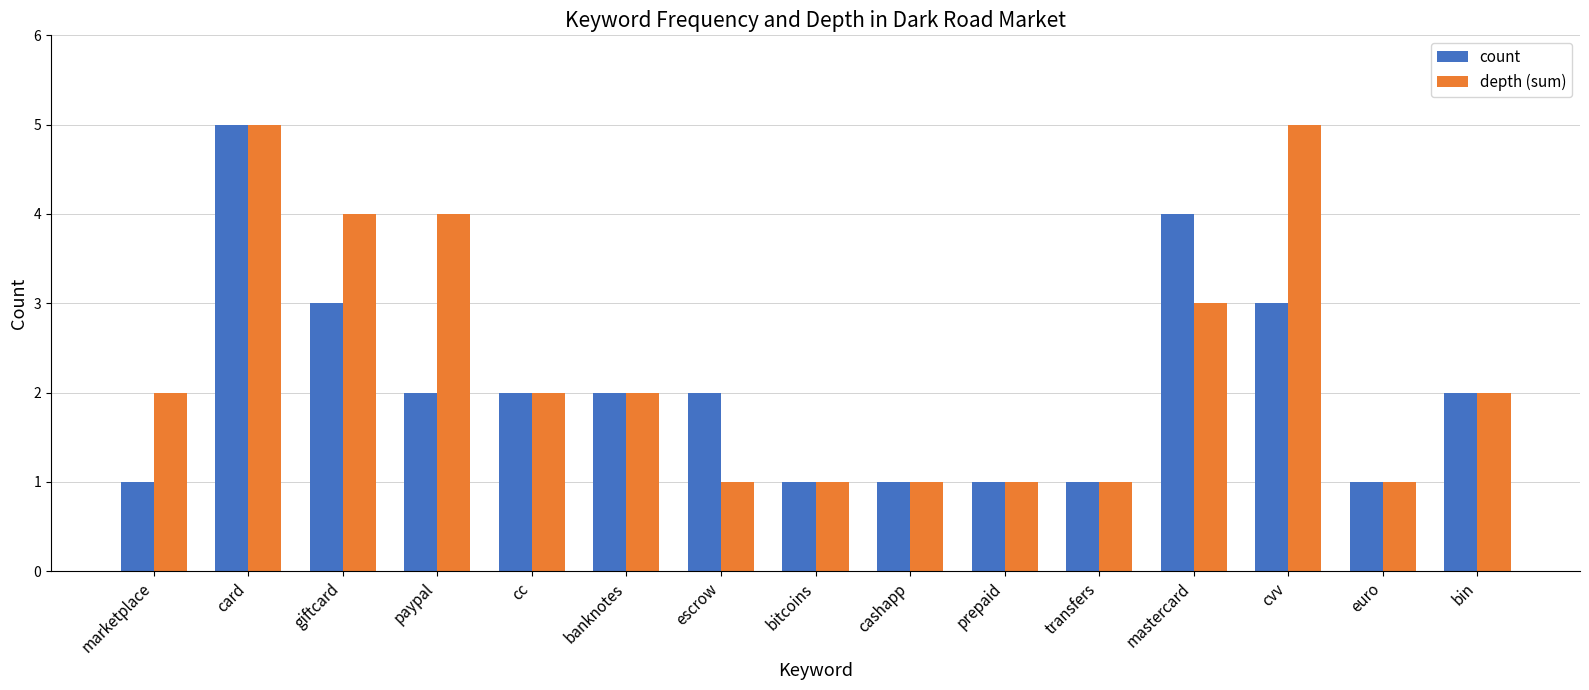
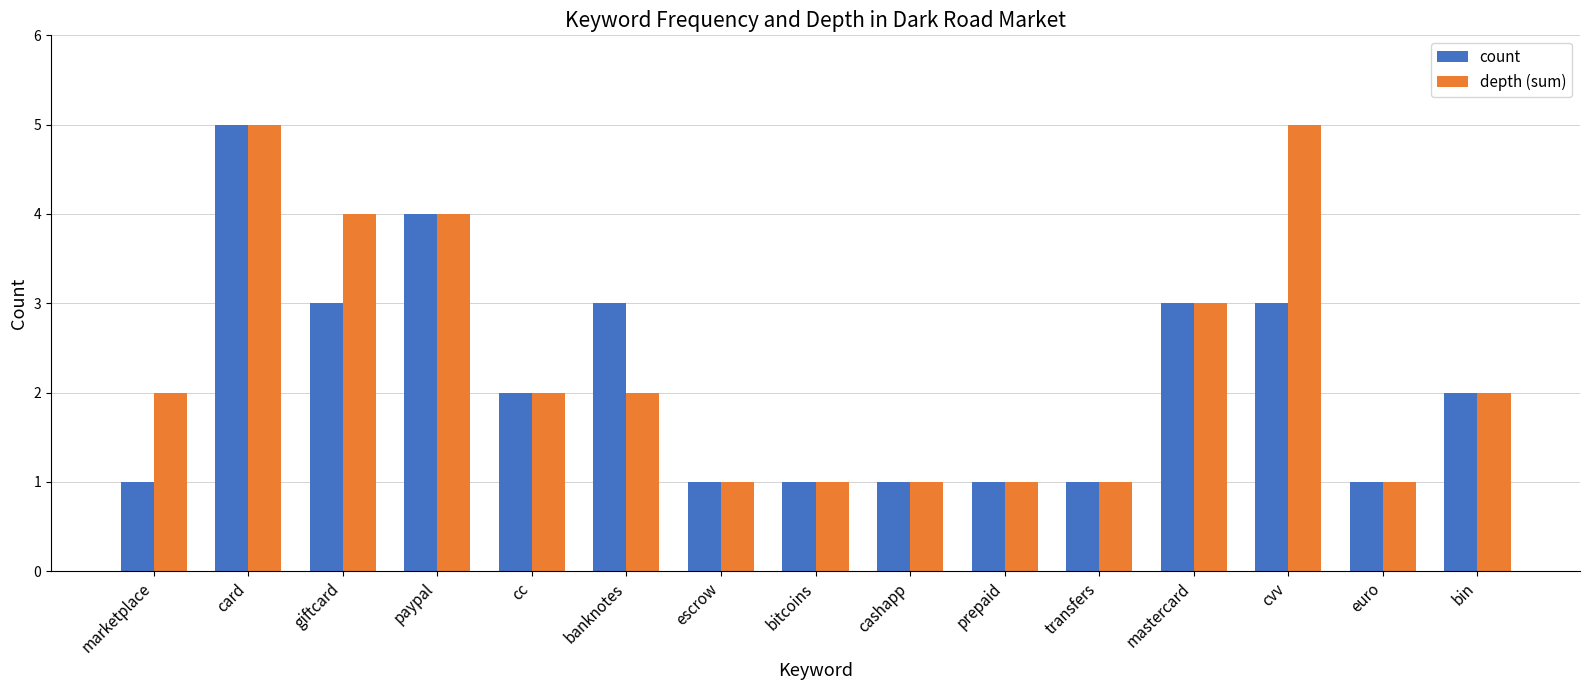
  {
    "count": {
      "marketplace": 1,
      "card": 5,
      "giftcard": 3,
-     "paypal": 2,
+     "paypal": 4,
      "cc": 2,
-     "banknotes": 2,
-     "escrow": 2,
+     "banknotes": 3,
+     "escrow": 1,
      "bitcoins": 1,
      "cashapp": 1,
      "prepaid": 1,
      "transfers": 1,
-     "mastercard": 4,
+     "mastercard": 3,
      "cvv": 3,
      "euro": 1,
      "bin": 2
    },
    "depth (sum)": {
      "marketplace": 2,
      "card": 5,
      "giftcard": 4,
      "paypal": 4,
      "cc": 2,
      "banknotes": 2,
      "escrow": 1,
      "bitcoins": 1,
      "cashapp": 1,
      "prepaid": 1,
      "transfers": 1,
      "mastercard": 3,
      "cvv": 5,
      "euro": 1,
      "bin": 2
    }
  }
